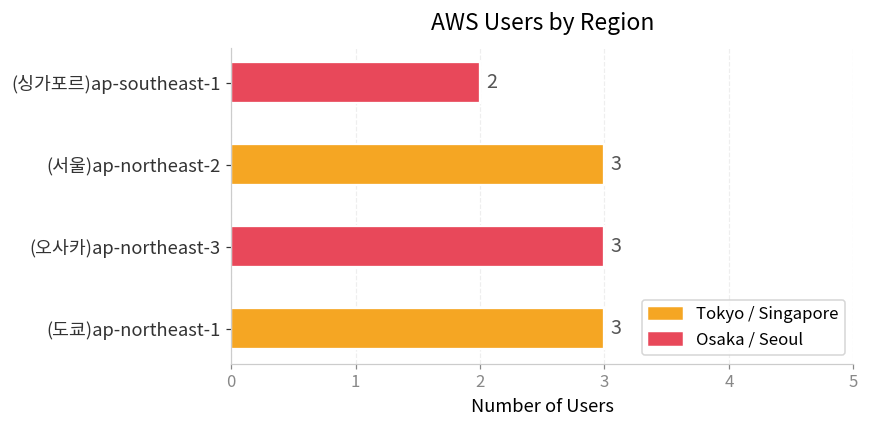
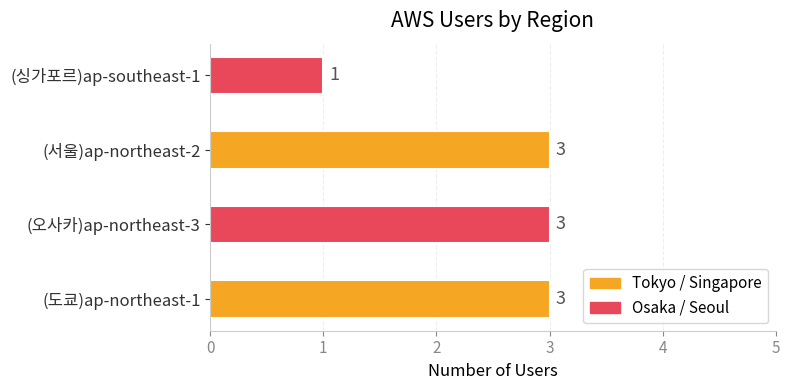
  {
-   "(싱가포르)ap-southeast-1": 2,
+   "(싱가포르)ap-southeast-1": 1,
    "(서울)ap-northeast-2": 3,
    "(오사카)ap-northeast-3": 3,
    "(도쿄)ap-northeast-1": 3
  }
